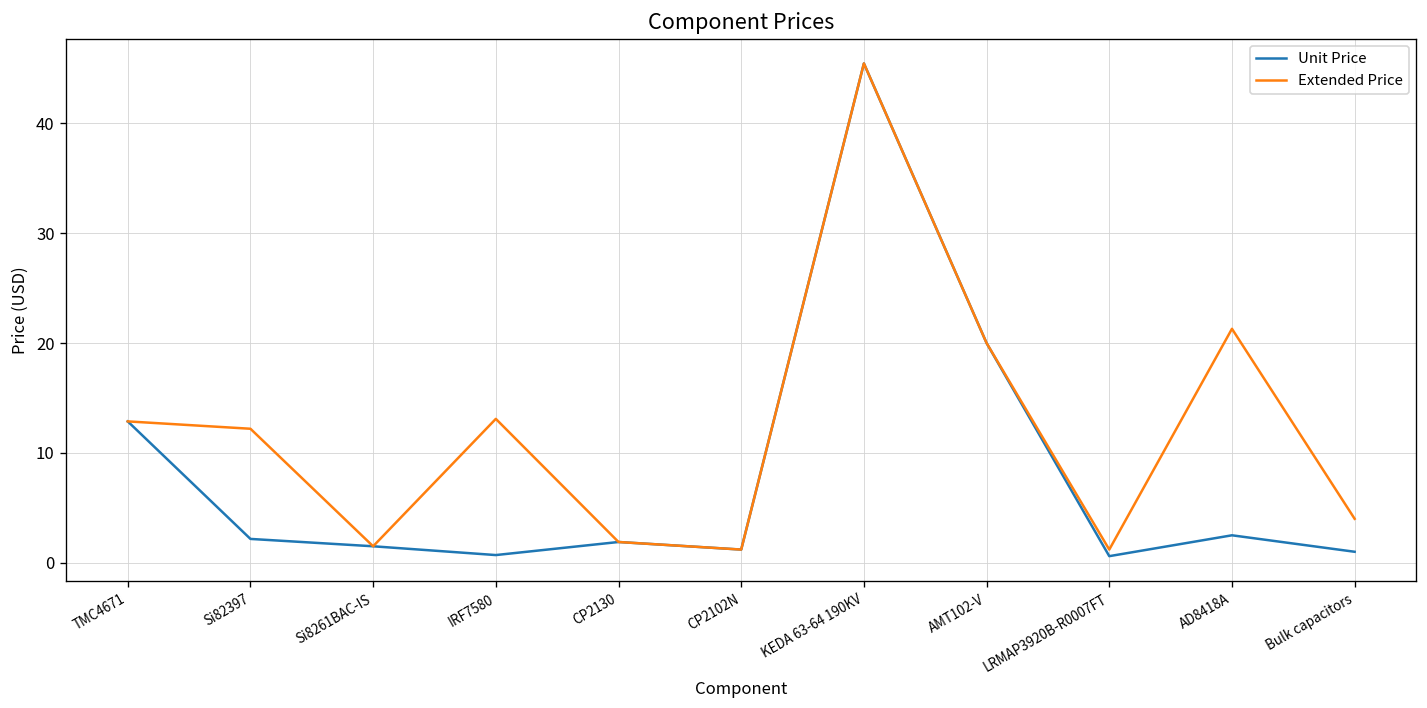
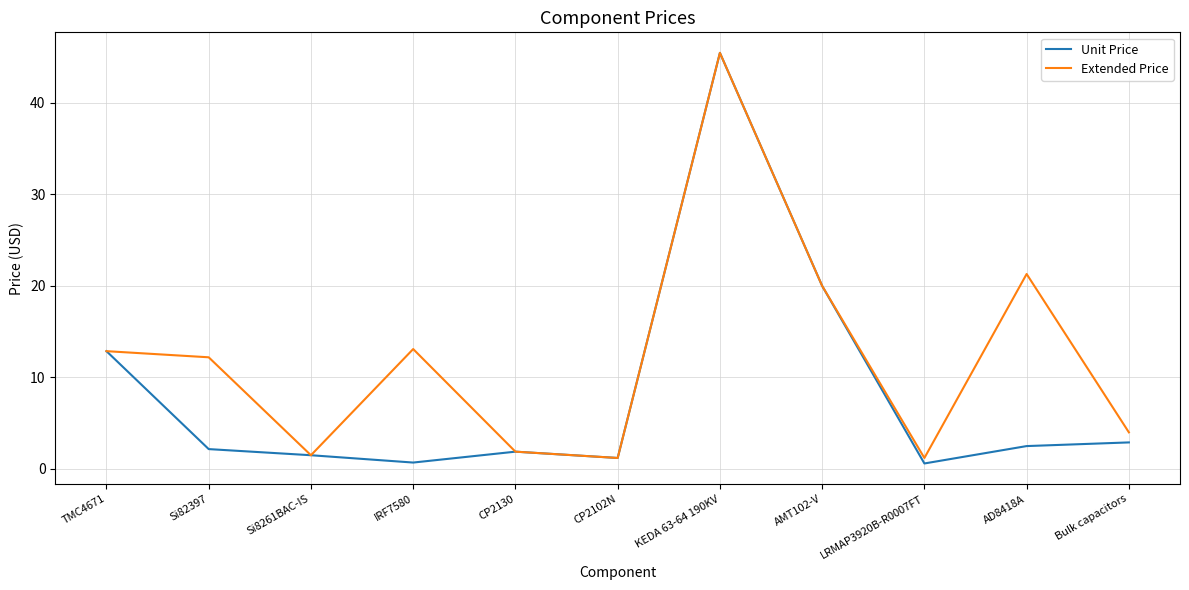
  {
    "Unit Price": {
      "Si82397": 2,
      "IRF7580": 1,
      "LRMAP3920B-R0007FT": 1,
      "AD8418A": 3,
-     "Bulk capacitors": 1
+     "Bulk capacitors": 3
    },
    "Extended Price": {
      "Si82397": 12,
      "IRF7580": 13,
      "LRMAP3920B-R0007FT": 1,
      "AD8418A": 21,
      "Bulk capacitors": 4
    }
  }
